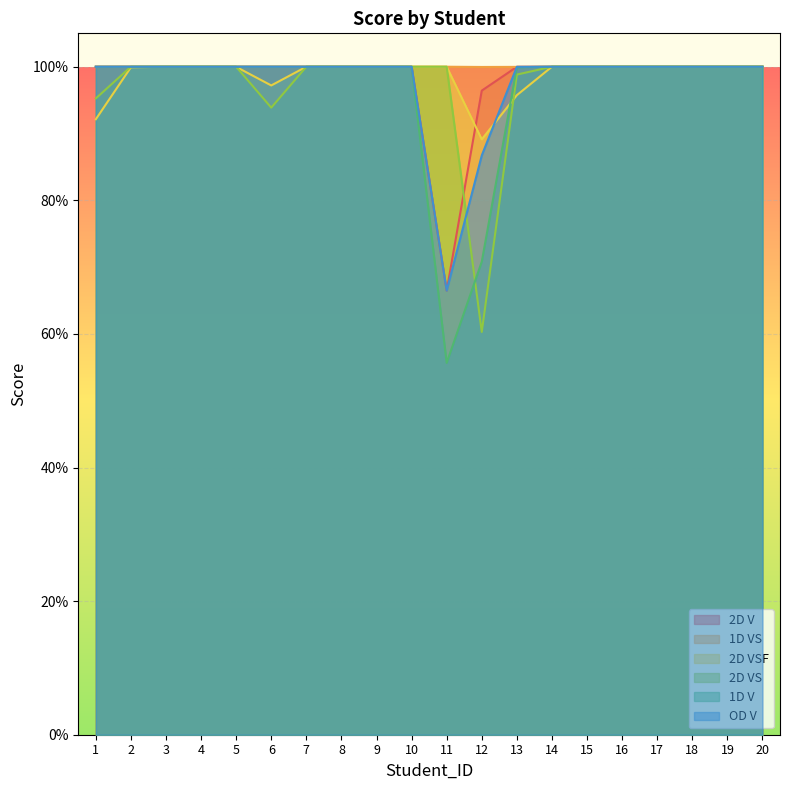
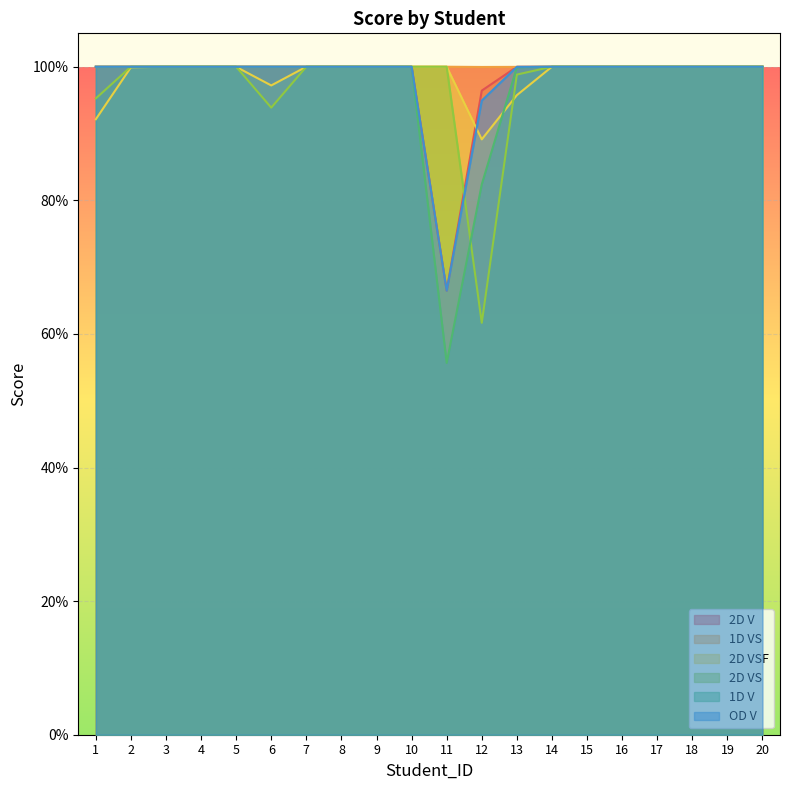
  {
    "2D V": {
      "12": "96%"
    },
    "2D VS": {
      "1": "95%",
      "6": "94%",
-     "12": "60%",
+     "12": "62%",
      "13": "99%"
    },
    "1D V": {
      "11": "56%",
-     "12": "71%"
+     "12": "82%"
    },
    "OD V": {
-     "12": "87%"
+     "12": "95%"
    }
  }
